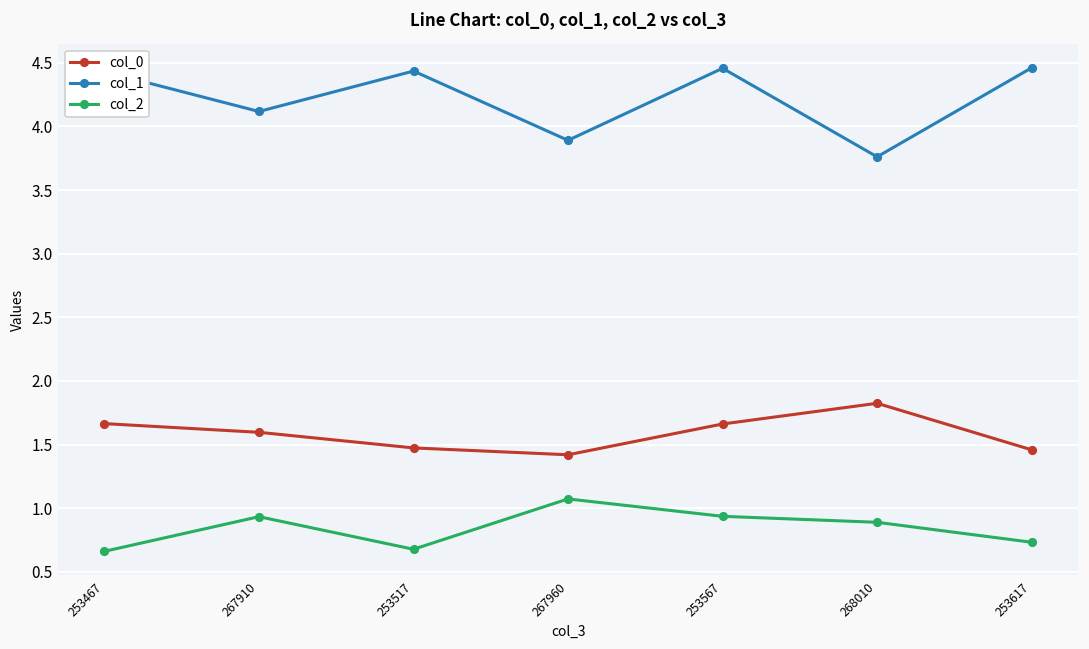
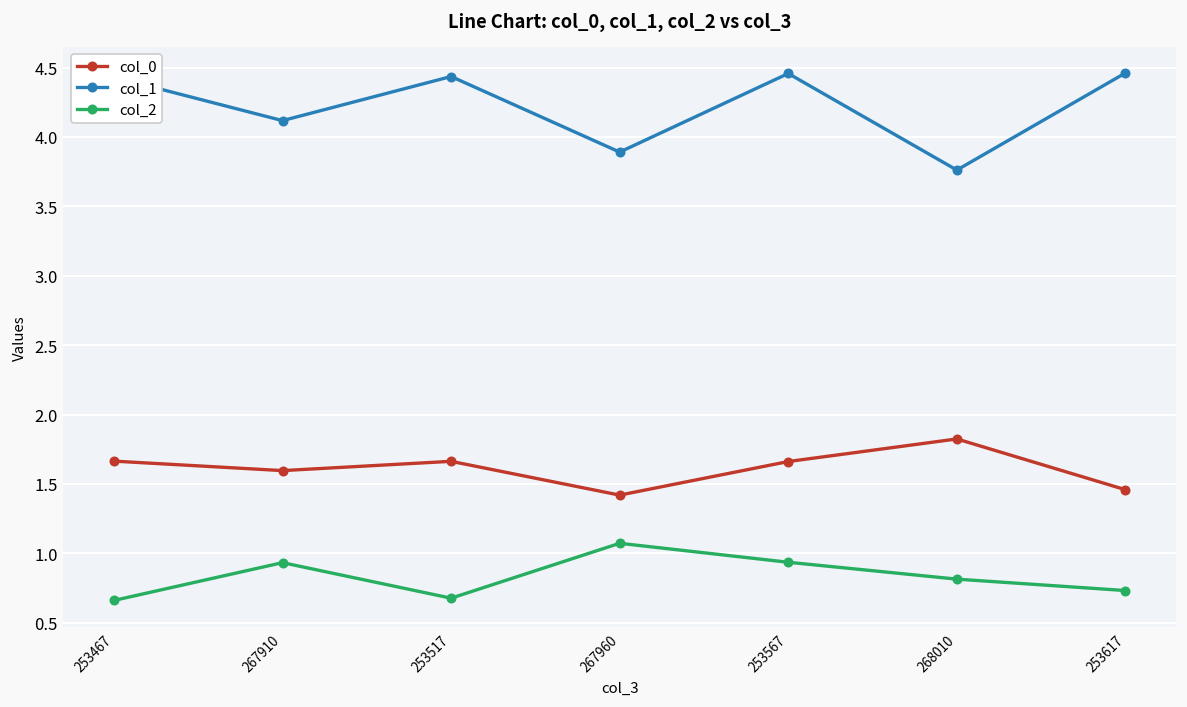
  {
    "col_0": {
      "253467": 1.66,
      "267910": 1.60,
-     "253517": 1.47,
+     "253517": 1.66,
      "267960": 1.42,
      "253567": 1.66,
      "268010": 1.82,
      "253617": 1.46
    },
    "col_1": {
      "267910": 4.12,
      "253517": 4.44,
      "267960": 3.89,
      "253567": 4.46,
      "268010": 3.76,
      "253617": 4.46
    },
    "col_2": {
      "253467": 0.66,
      "267910": 0.93,
      "253517": 0.68,
      "267960": 1.07,
      "253567": 0.94,
-     "268010": 0.89,
+     "268010": 0.81,
      "253617": 0.73
    }
  }
